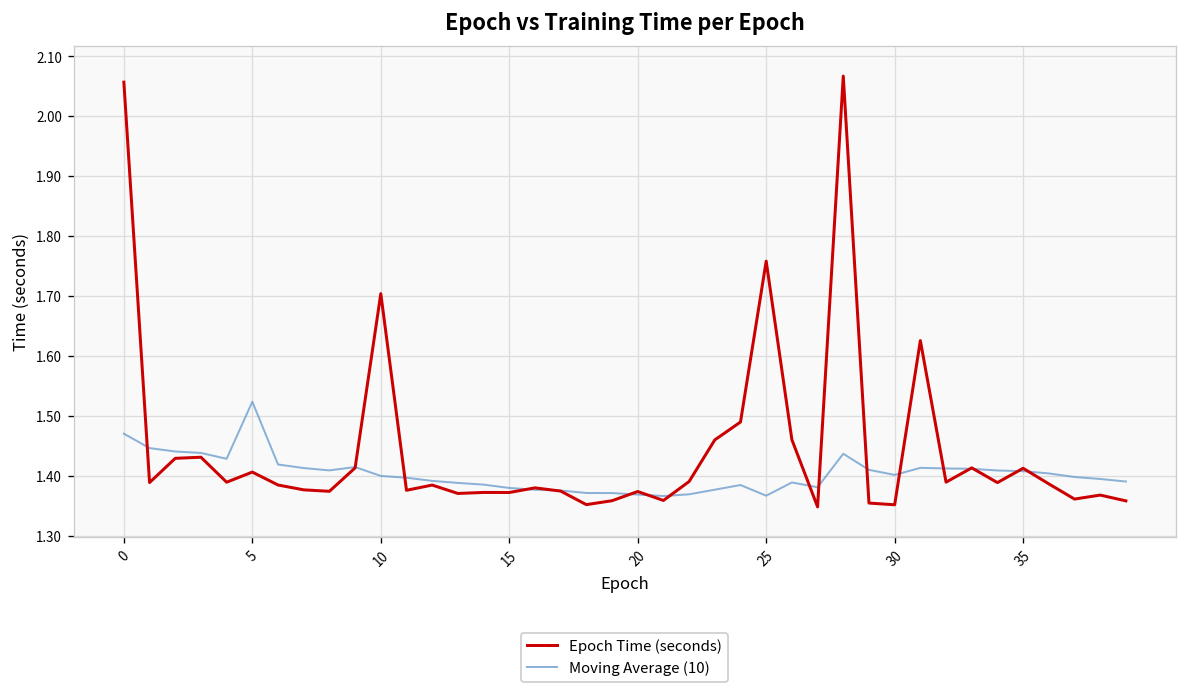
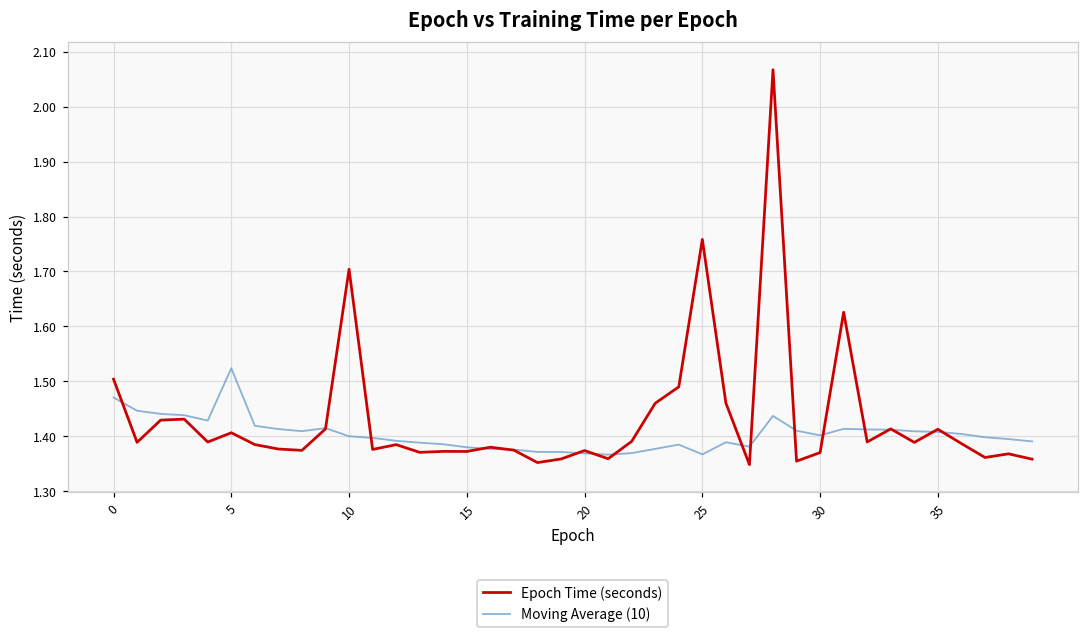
  {
    "Epoch Time (seconds)": {
-     "0": 2.06,
+     "0": 1.50,
      "5": 1.41,
      "10": 1.70,
      "15": 1.37,
      "20": 1.37,
      "25": 1.76,
-     "30": 1.35
+     "30": 1.37
    },
    "Moving Average (10)": {
      "0": 1.47,
      "5": 1.52,
      "10": 1.40,
      "15": 1.38,
      "20": 1.37,
      "25": 1.37,
      "30": 1.40
    }
  }
